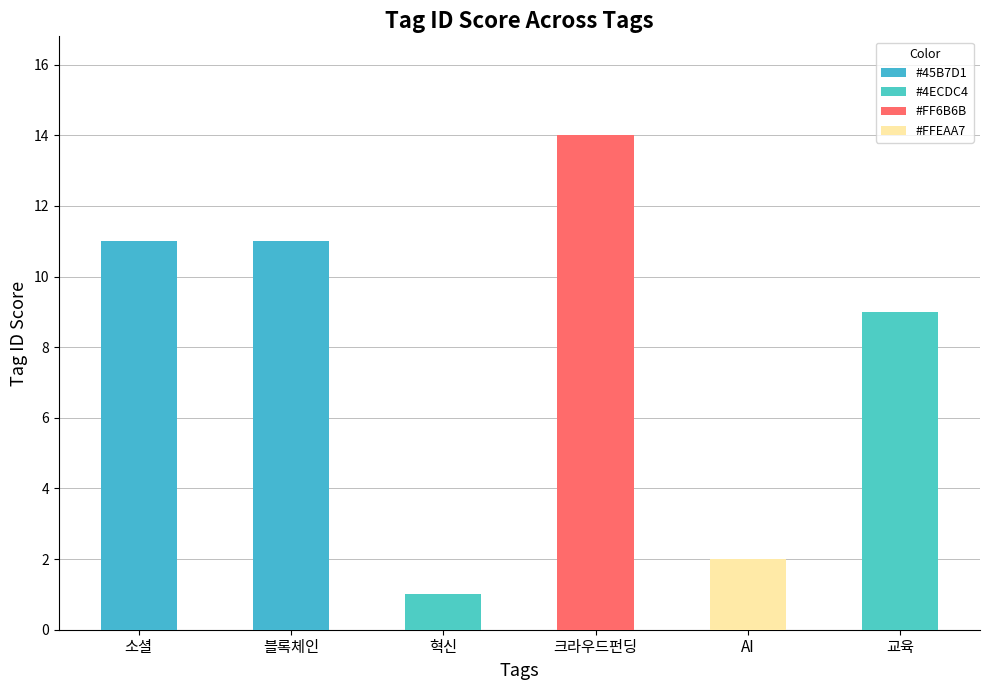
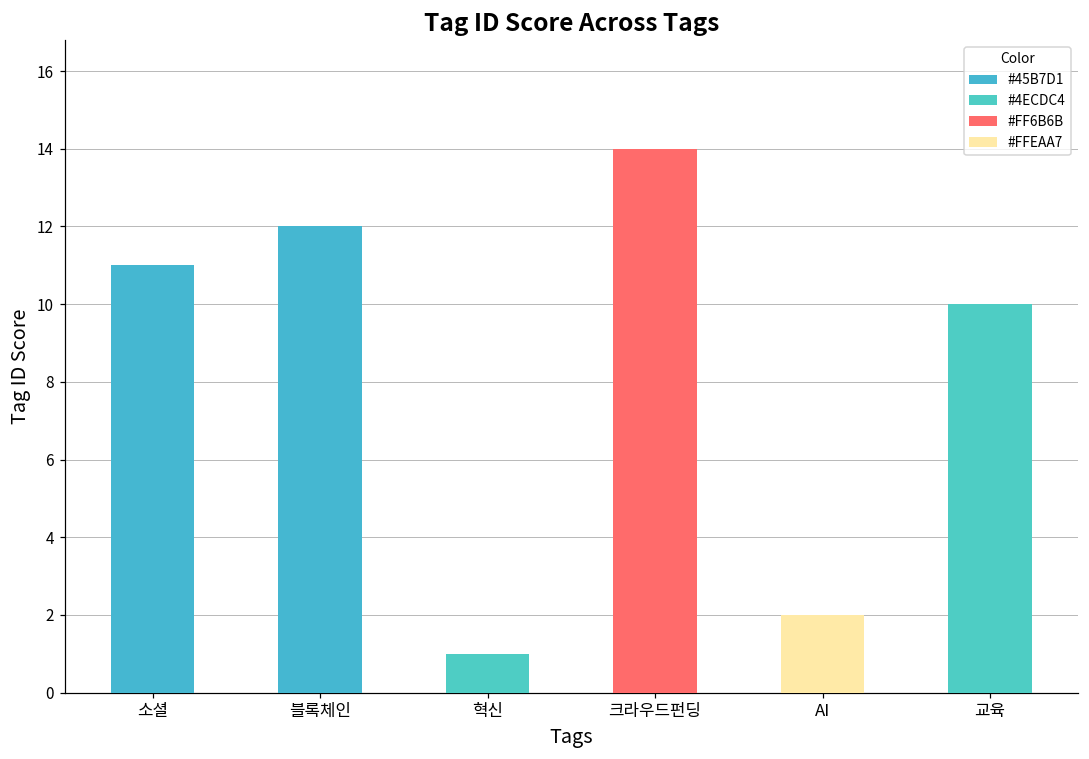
  {
    "소셜": 11,
-   "블록체인": 11,
+   "블록체인": 12,
    "혁신": 1,
    "크라우드펀딩": 14,
    "AI": 2,
-   "교육": 9
+   "교육": 10
  }
